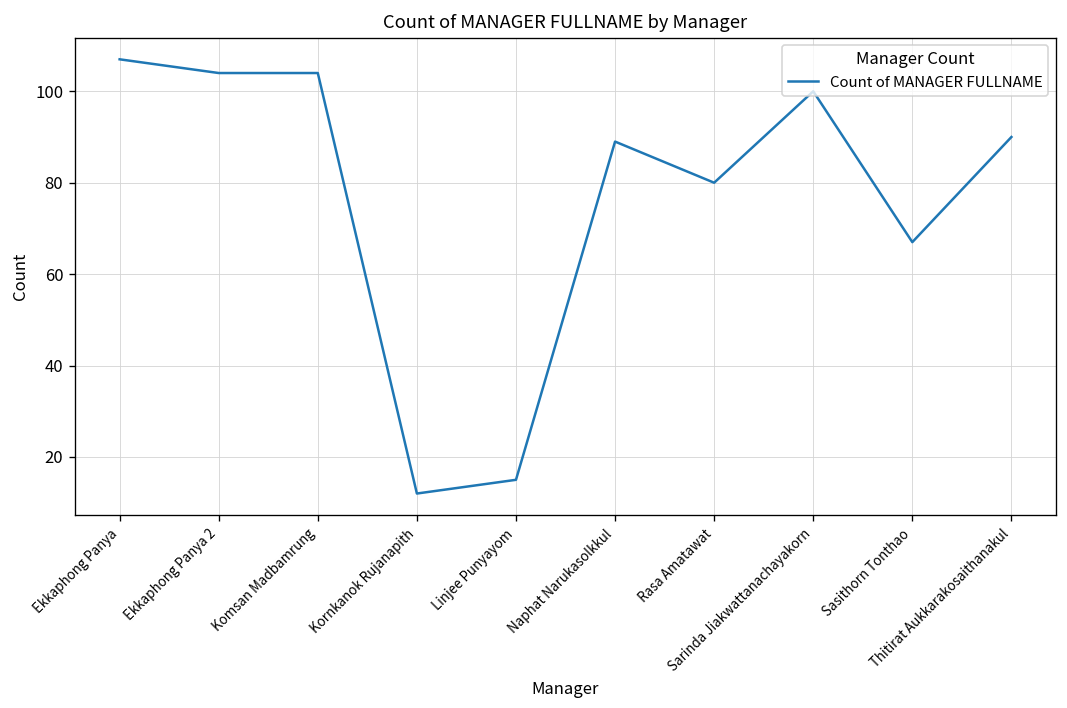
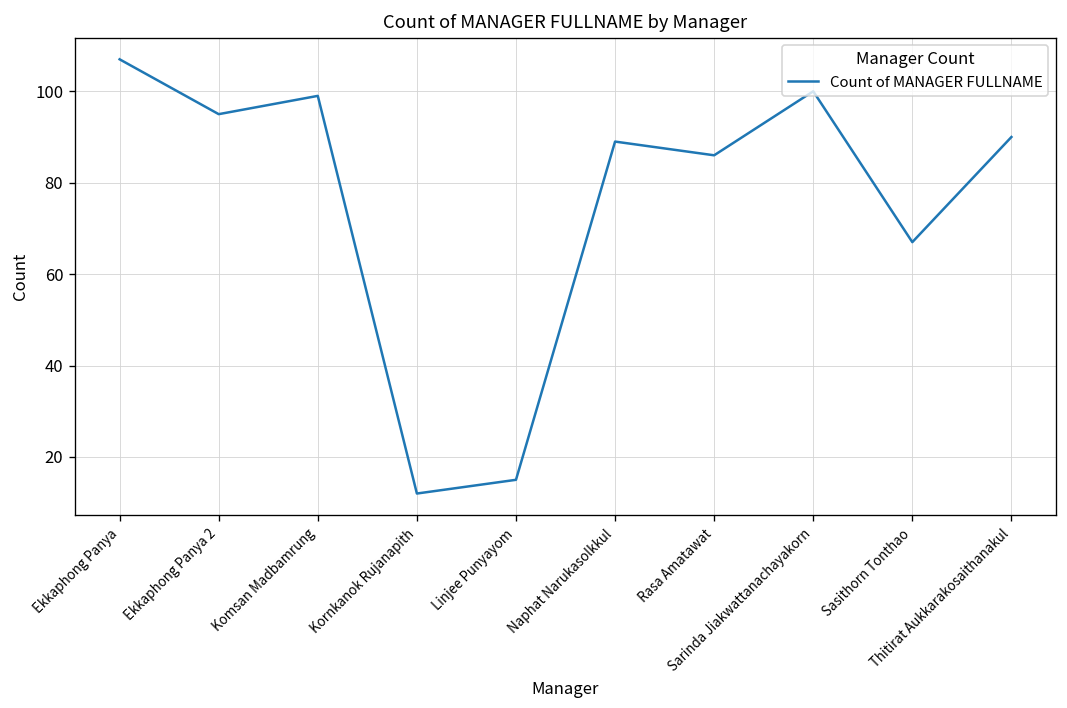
  {
    "Ekkaphong Panya": 107,
-   "Ekkaphong Panya 2": 104,
-   "Komsan Madbamrung": 104,
+   "Ekkaphong Panya 2": 95,
+   "Komsan Madbamrung": 99,
    "Kornkanok Rujanapith": 12,
    "Linjee Punyayom": 15,
    "Naphat Narukasolkkul": 89,
-   "Rasa Amatawat": 80,
+   "Rasa Amatawat": 86,
    "Sasithorn Tonthao": 67,
    "Thitirat Aukkarakosaithanakul": 90
  }
